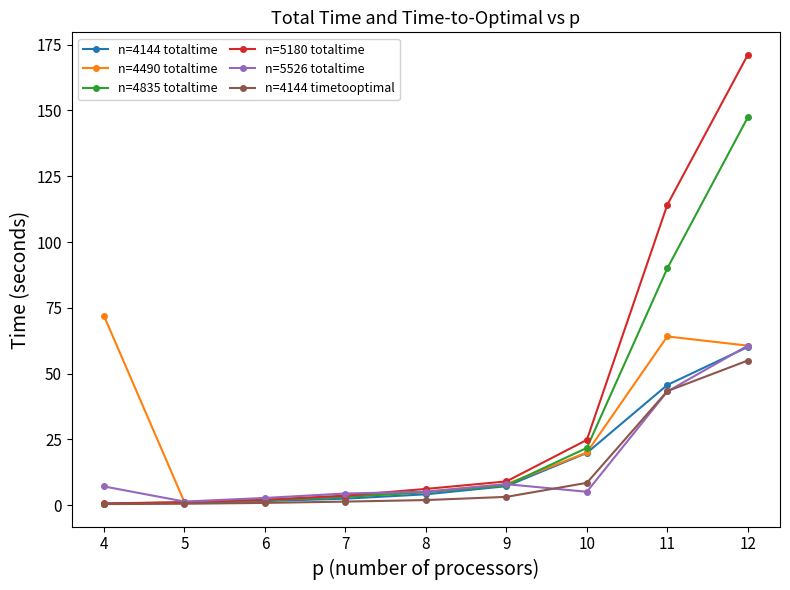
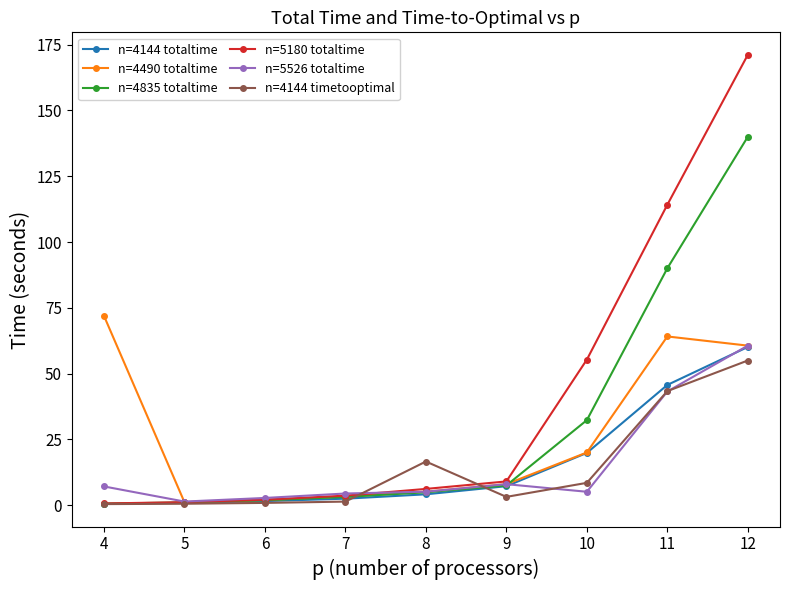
  {
    "n=4144 totaltime": {
      "11": 46
    },
    "n=4490 totaltime": {
      "4": 72,
      "11": 64
    },
    "n=4835 totaltime": {
-     "10": 22,
+     "10": 32,
      "11": 90,
-     "12": 147
+     "12": 140
    },
    "n=5180 totaltime": {
      "8": 6,
      "9": 9,
-     "10": 25,
+     "10": 55,
      "11": 114,
      "12": 171
    },
    "n=5526 totaltime": {
      "4": 7,
      "10": 5
    },
    "n=4144 timetooptimal": {
      "7": 1,
-     "8": 2,
+     "8": 17,
      "9": 3,
      "10": 8,
      "12": 55
    }
  }
